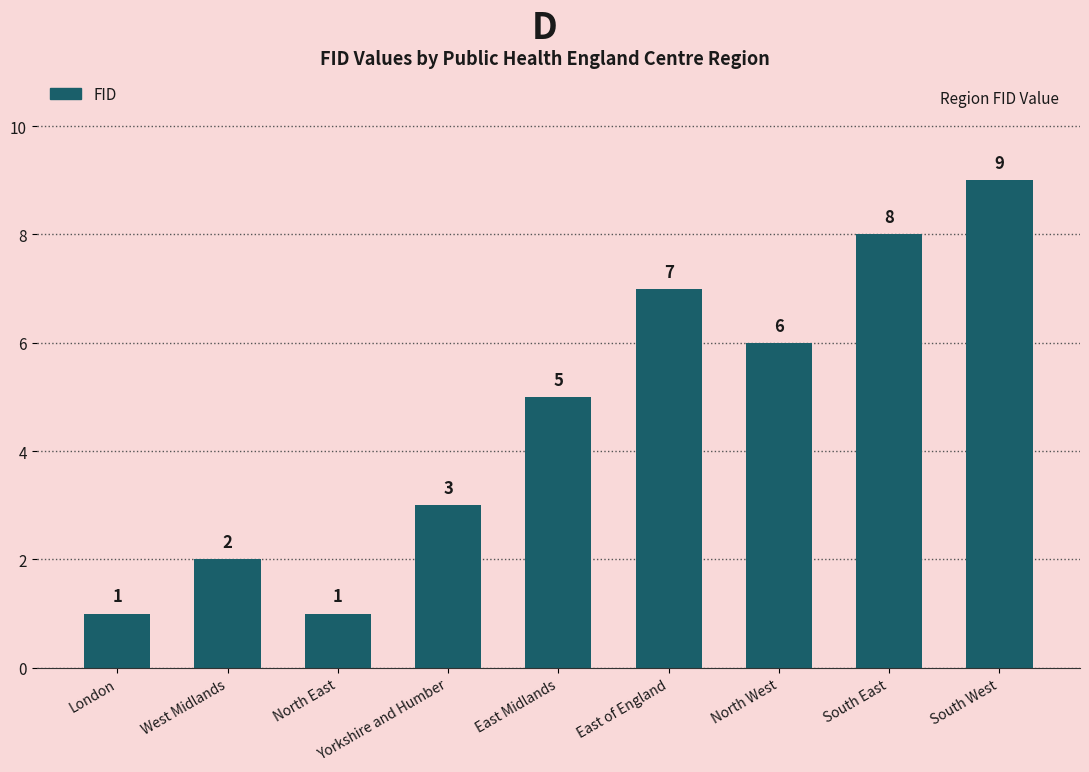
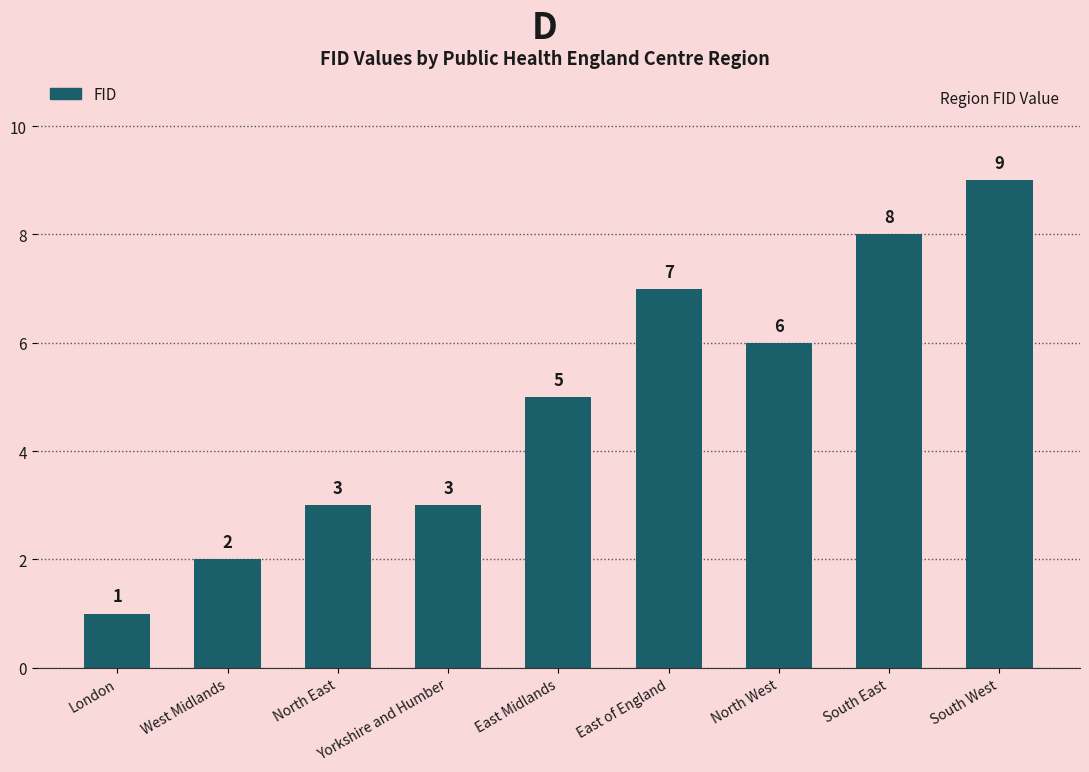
  {
    "London": 1,
    "West Midlands": 2,
-   "North East": 1,
+   "North East": 3,
    "Yorkshire and Humber": 3,
    "East Midlands": 5,
    "East of England": 7,
    "North West": 6,
    "South East": 8,
    "South West": 9
  }
